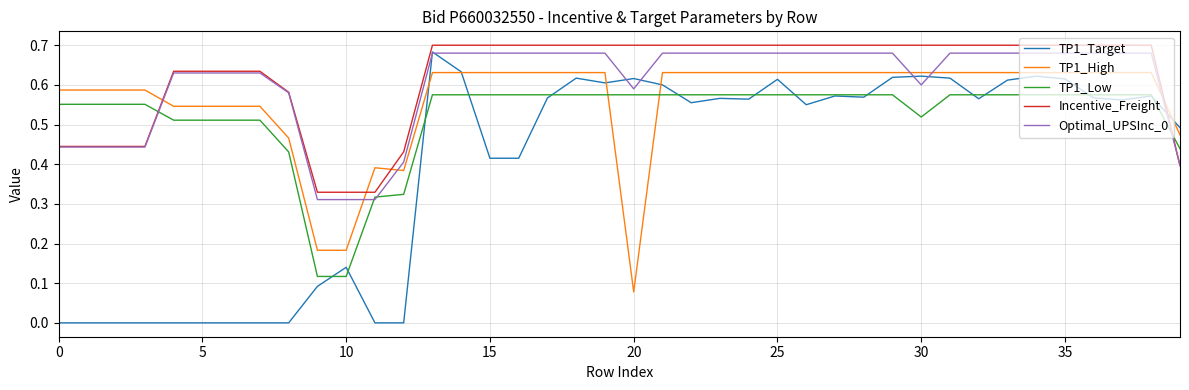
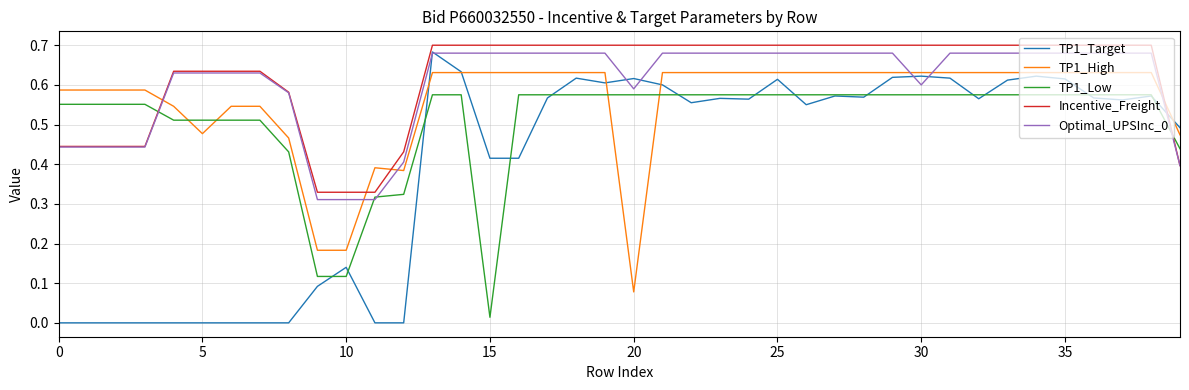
  {
    "TP1_Target": {
      "0": 0.00,
      "5": 0.00,
      "10": 0.14,
      "15": 0.42,
      "20": 0.62,
      "25": 0.61,
      "30": 0.62
    },
    "TP1_High": {
      "0": 0.59,
-     "5": 0.55,
+     "5": 0.48,
      "10": 0.18,
      "15": 0.63,
      "20": 0.08,
      "25": 0.63,
      "30": 0.63
    },
    "TP1_Low": {
      "0": 0.55,
      "5": 0.51,
      "10": 0.12,
-     "15": 0.58,
+     "15": 0.01,
      "20": 0.58,
      "25": 0.58,
-     "30": 0.52
+     "30": 0.58
    },
    "Incentive_Freight": {
      "10": 0.33,
      "15": 0.70,
      "20": 0.70,
      "25": 0.70,
      "30": 0.70
    },
    "Optimal_UPSInc_0": {
      "10": 0.31,
      "15": 0.68,
      "20": 0.59,
      "25": 0.68,
      "30": 0.60
    }
  }
